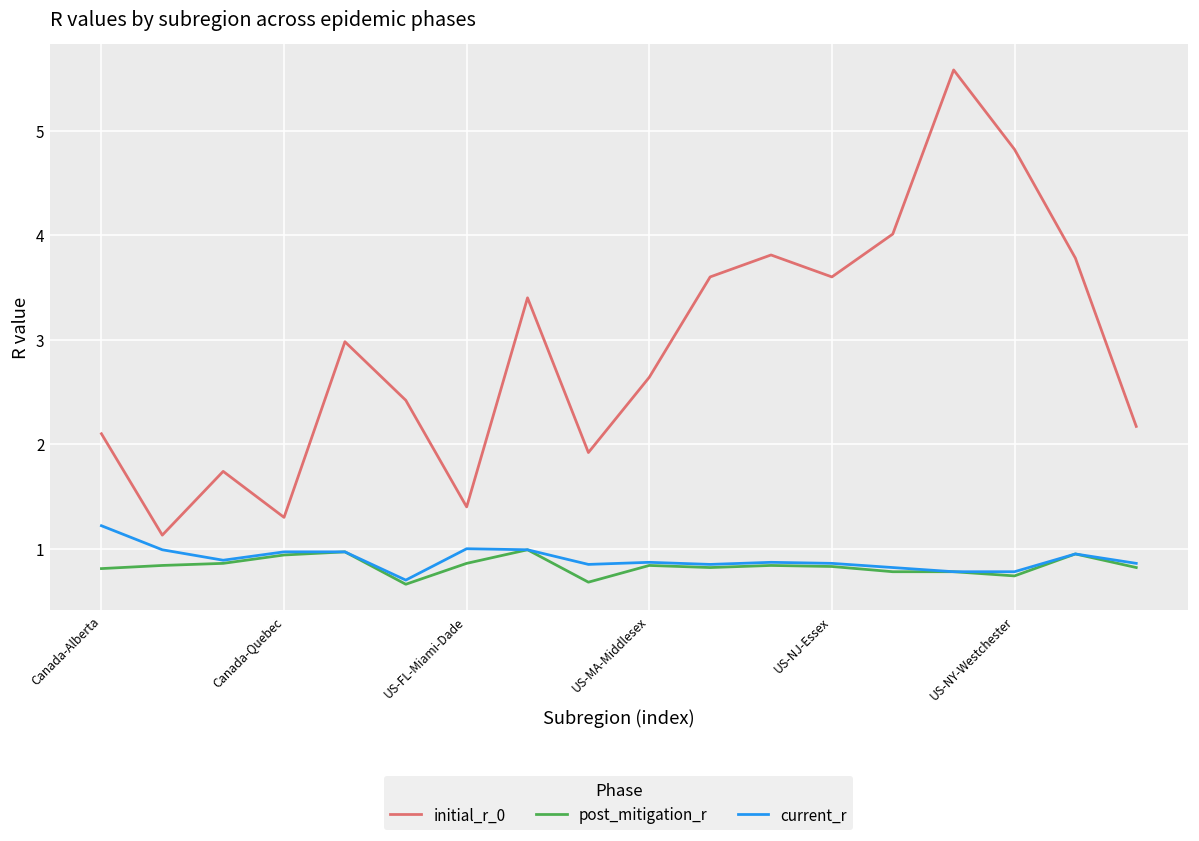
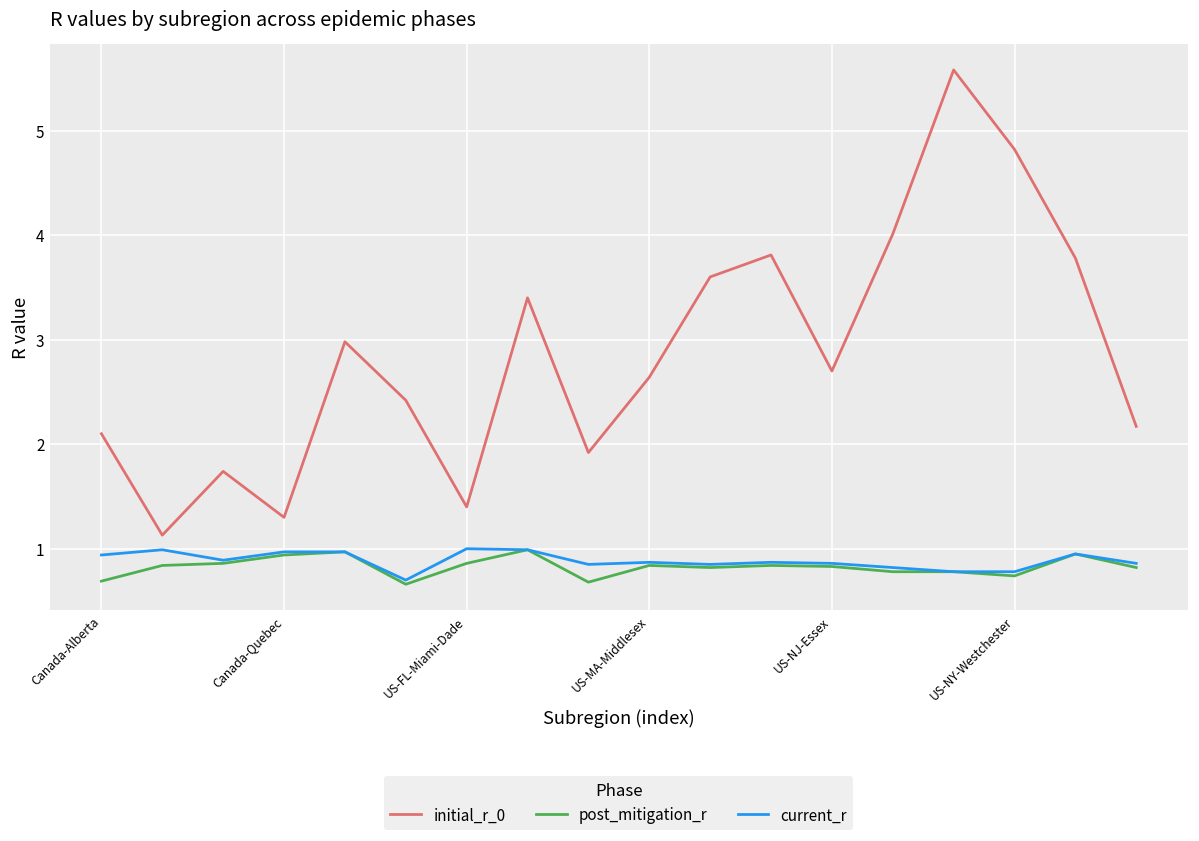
  {
    "initial_r_0": {
      "Canada-Alberta": 2.1,
      "Canada-Quebec": 1.3,
      "US-FL-Miami-Dade": 1.4,
      "US-MA-Middlesex": 2.6,
-     "US-NJ-Essex": 3.6,
+     "US-NJ-Essex": 2.7,
      "US-NY-Westchester": 4.8
    },
    "post_mitigation_r": {
-     "Canada-Alberta": 0.8,
+     "Canada-Alberta": 0.7,
      "Canada-Quebec": 0.9,
      "US-FL-Miami-Dade": 0.9,
      "US-MA-Middlesex": 0.8,
      "US-NJ-Essex": 0.8,
      "US-NY-Westchester": 0.7
    },
    "current_r": {
-     "Canada-Alberta": 1.2,
+     "Canada-Alberta": 0.9,
      "Canada-Quebec": 1.0,
      "US-FL-Miami-Dade": 1.0,
      "US-MA-Middlesex": 0.9,
      "US-NJ-Essex": 0.9,
      "US-NY-Westchester": 0.8
    }
  }
